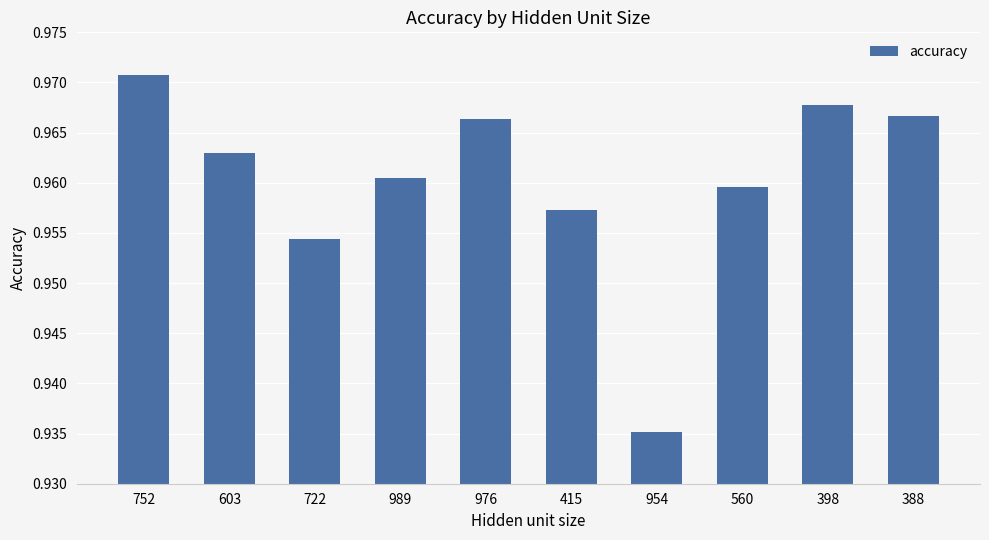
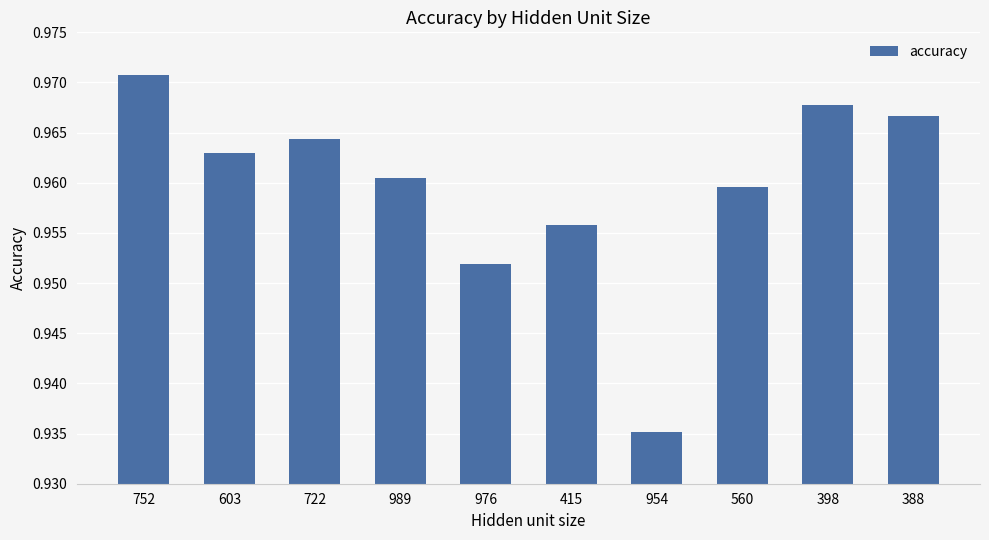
  {
    "752": 0.9707,
    "603": 0.9630,
-   "722": 0.9544,
+   "722": 0.9644,
    "989": 0.9605,
-   "976": 0.9664,
-   "415": 0.9573,
+   "976": 0.9519,
+   "415": 0.9558,
    "954": 0.9352,
    "560": 0.9596,
    "398": 0.9678,
    "388": 0.9667
  }
